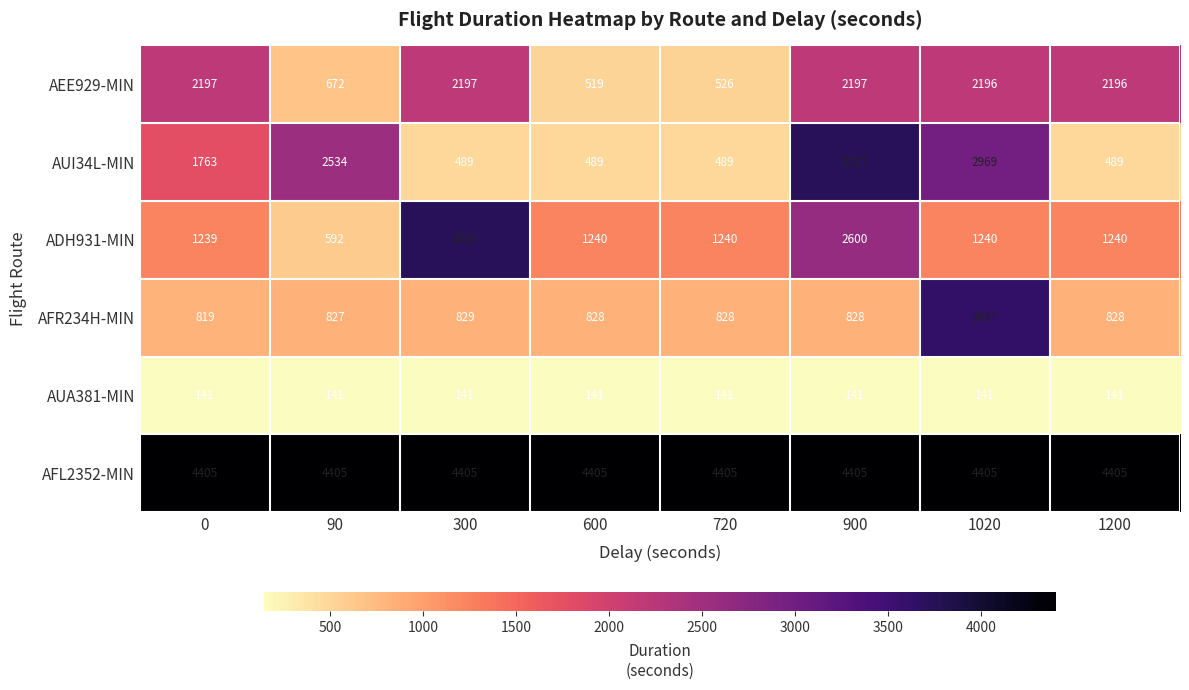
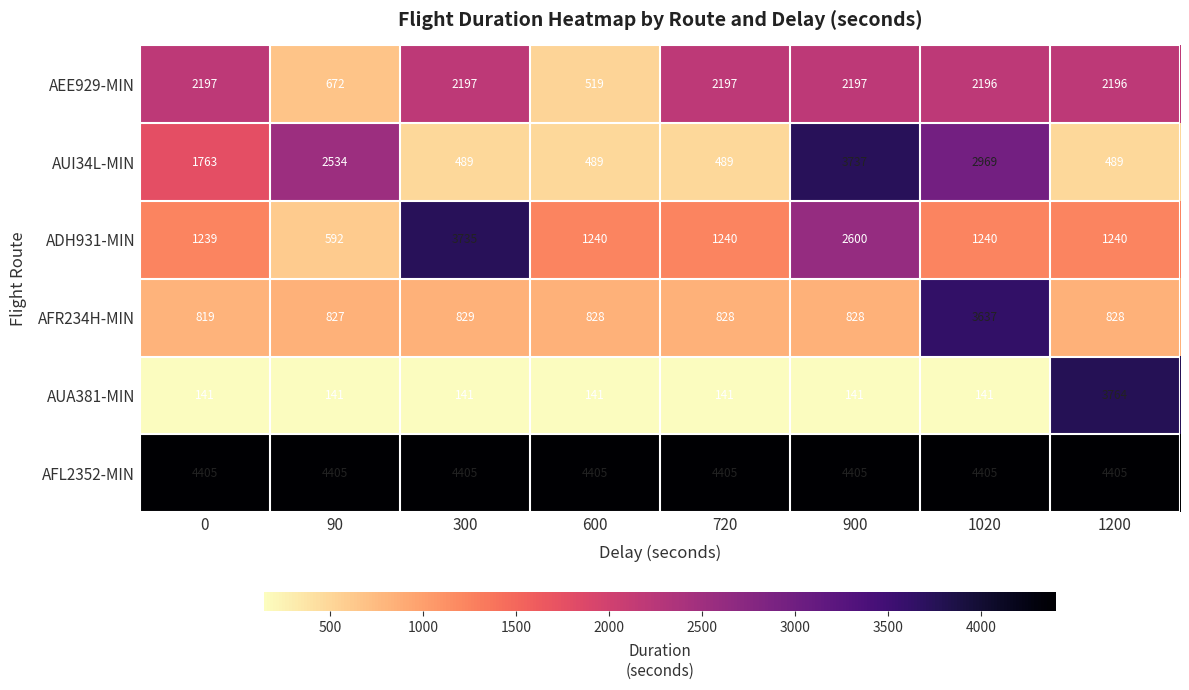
  {
    "AEE929-MIN": {
      "0": 2197,
      "90": 672,
      "300": 2197,
      "600": 519,
-     "720": 526,
+     "720": 2197,
      "900": 2197,
      "1020": 2196,
      "1200": 2196
    },
    "AUI34L-MIN": {
      "0": 1763,
      "90": 2534,
      "300": 489,
      "600": 489,
      "720": 489,
      "900": 3737,
      "1020": 2969,
      "1200": 489
    },
    "ADH931-MIN": {
      "0": 1239,
      "90": 592,
      "300": 3735,
      "600": 1240,
      "720": 1240,
      "900": 2600,
      "1020": 1240,
      "1200": 1240
    },
    "AFR234H-MIN": {
      "0": 819,
      "90": 827,
      "300": 829,
      "600": 828,
      "720": 828,
      "900": 828,
      "1020": 3637,
      "1200": 828
    },
    "AUA381-MIN": {
      "0": 141,
      "90": 141,
      "300": 141,
      "600": 141,
      "720": 141,
      "900": 141,
      "1020": 141,
-     "1200": 141
+     "1200": 3764
    }
  }
